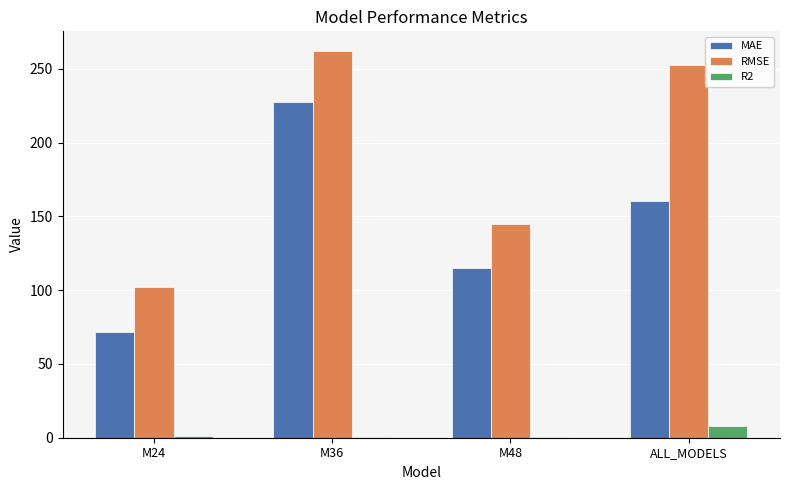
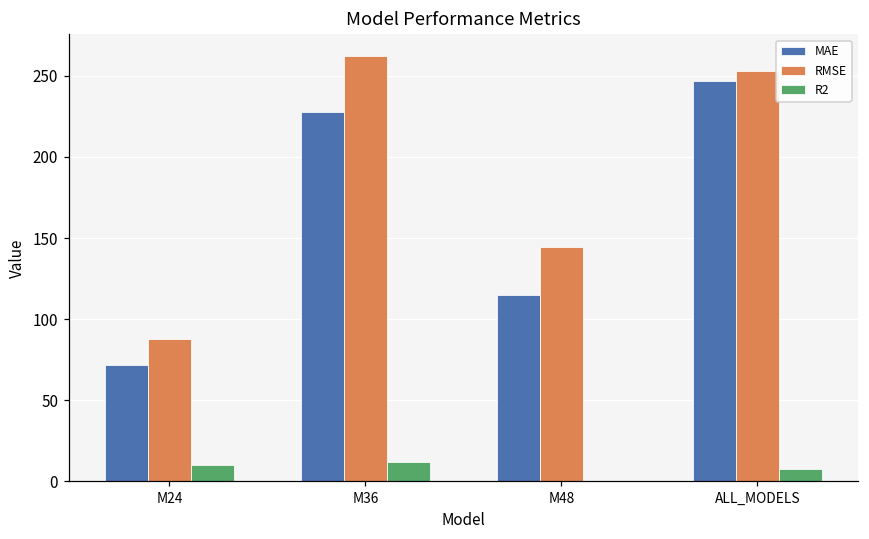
  {
    "MAE": {
      "M24": 72,
      "M36": 228,
      "M48": 115,
-     "ALL_MODELS": 161
+     "ALL_MODELS": 246
    },
    "RMSE": {
-     "M24": 102,
+     "M24": 88,
      "M36": 262,
      "M48": 145,
      "ALL_MODELS": 253
    },
    "R2": {
-     "M24": 1,
-     "M36": 1,
+     "M24": 10,
+     "M36": 12,
      "ALL_MODELS": 8
    }
  }
